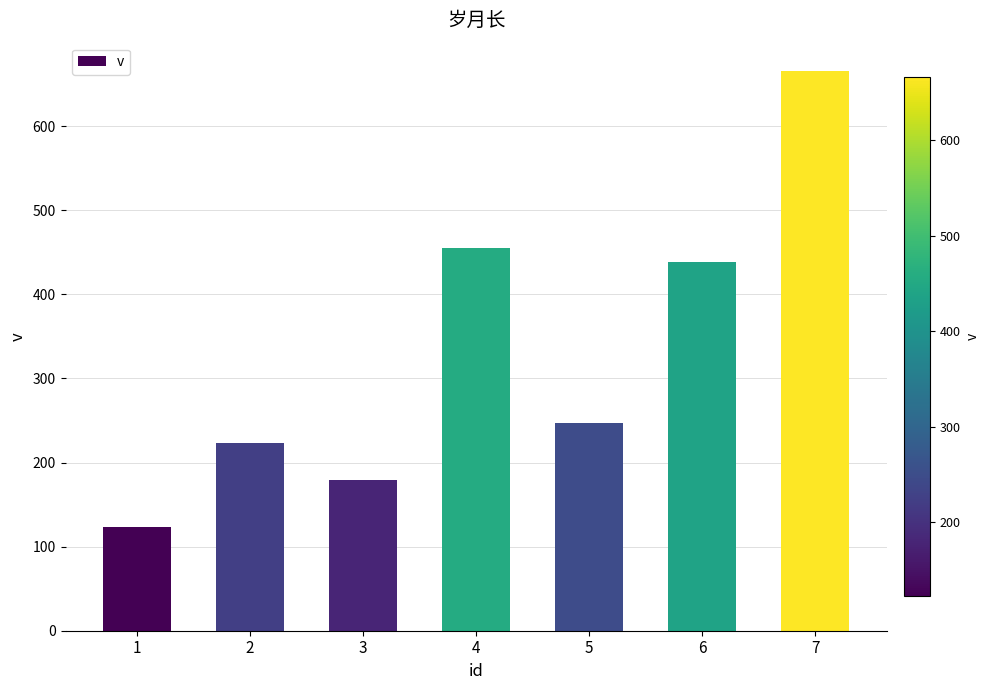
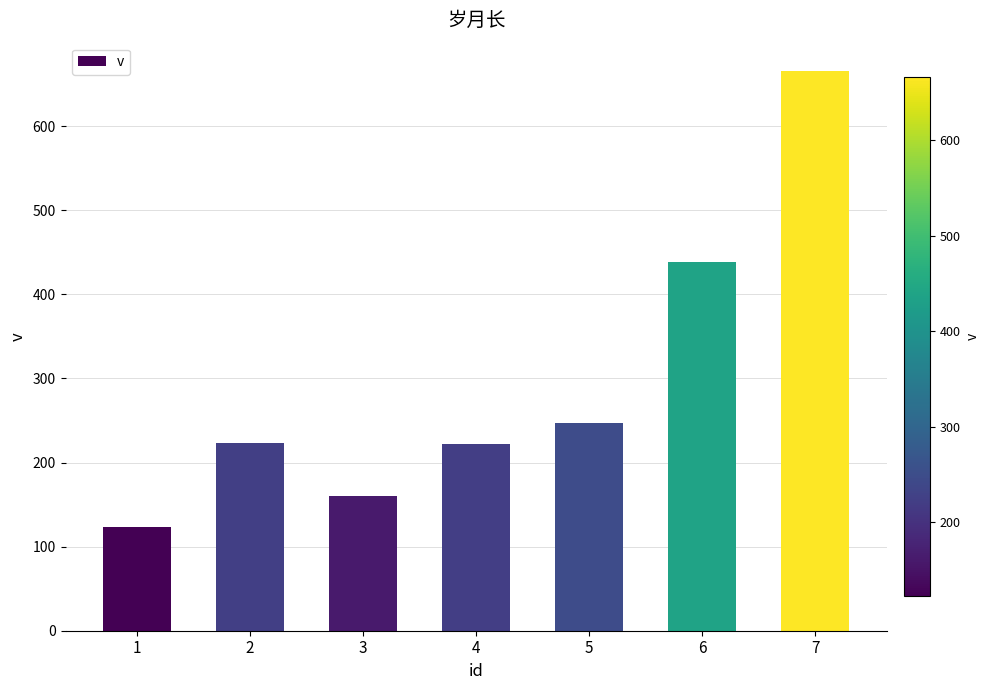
  {
    "1": 120,
    "2": 220,
-   "3": 180,
-   "4": 460,
+   "3": 160,
+   "4": 220,
    "5": 250,
    "6": 440,
    "7": 670
  }
